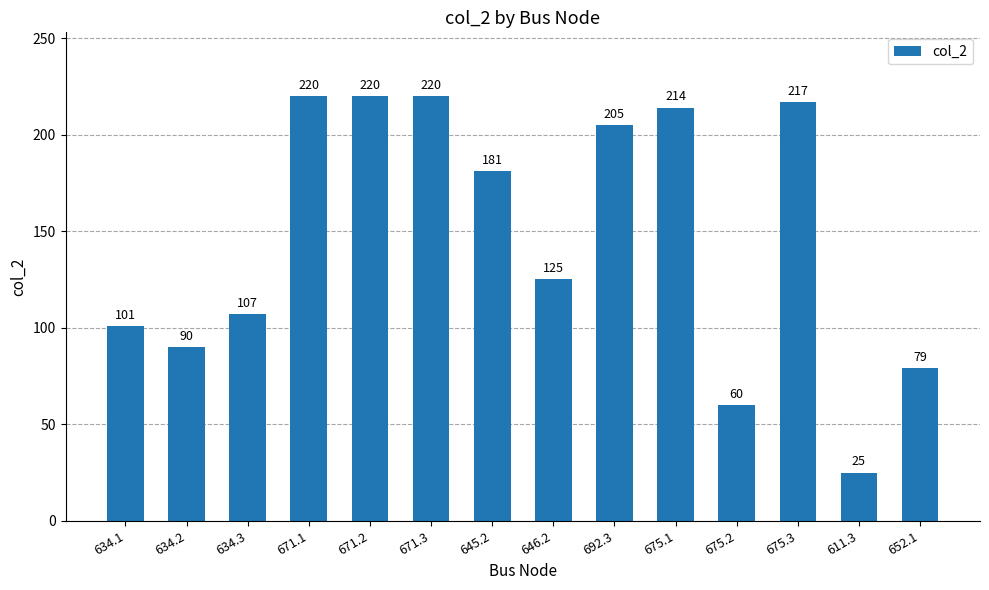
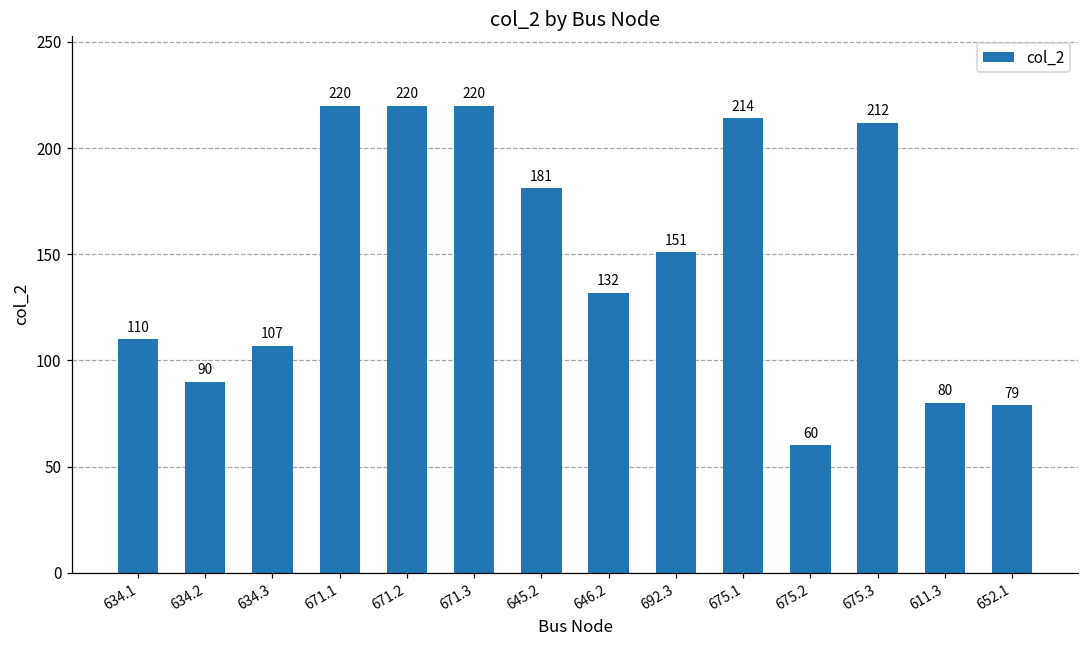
  {
-   "634.1": 101,
+   "634.1": 110,
    "634.2": 90,
    "634.3": 107,
    "671.1": 220,
    "671.2": 220,
    "671.3": 220,
    "645.2": 181,
-   "646.2": 125,
-   "692.3": 205,
+   "646.2": 132,
+   "692.3": 151,
    "675.1": 214,
    "675.2": 60,
-   "675.3": 217,
-   "611.3": 25,
+   "675.3": 212,
+   "611.3": 80,
    "652.1": 79
  }
